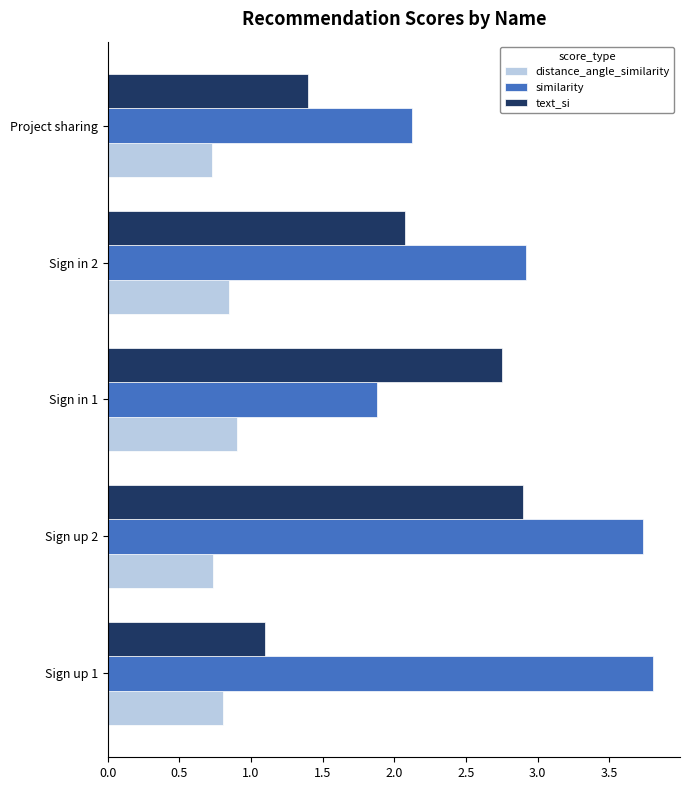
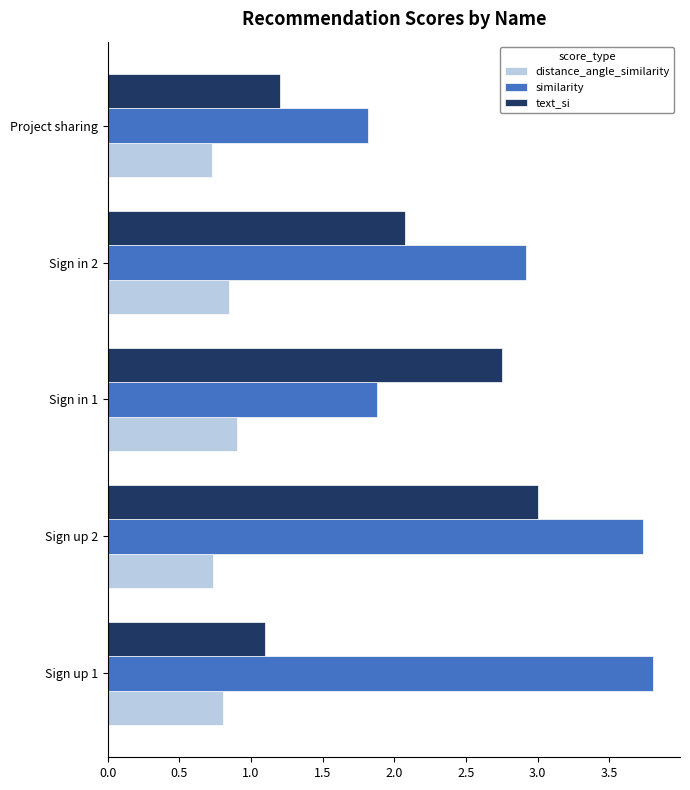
  {
    "distance_angle_similarity": {
      "Project sharing": 0.73,
      "Sign in 2": 0.85,
      "Sign in 1": 0.90,
      "Sign up 2": 0.74,
      "Sign up 1": 0.80
    },
    "similarity": {
-     "Project sharing": 2.13,
+     "Project sharing": 1.82,
      "Sign in 2": 2.92,
      "Sign in 1": 1.88,
      "Sign up 2": 3.74,
      "Sign up 1": 3.80
    },
    "text_si": {
-     "Project sharing": 1.4,
+     "Project sharing": 1.2,
      "Sign in 2": 2.07,
      "Sign in 1": 2.75,
-     "Sign up 2": 2.9,
+     "Sign up 2": 3.0,
      "Sign up 1": 1.1
    }
  }
